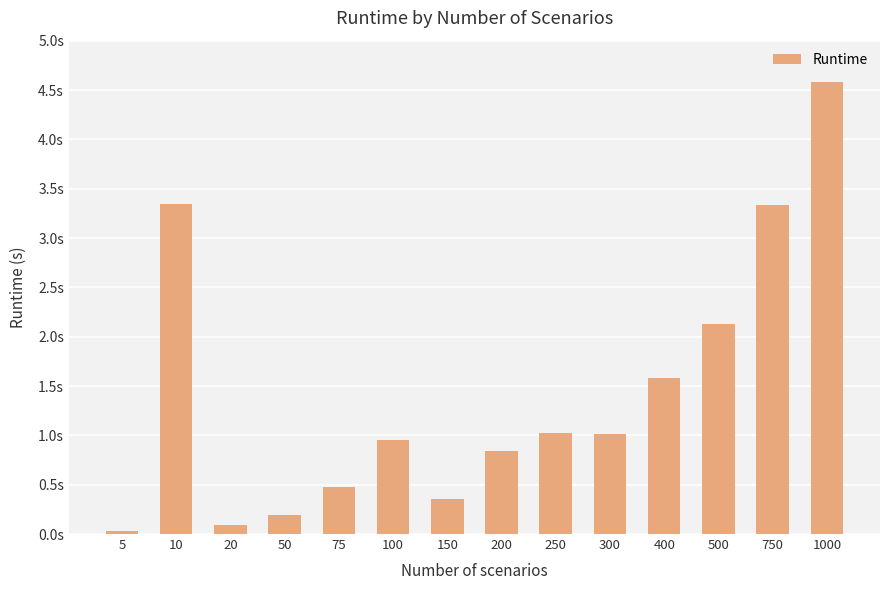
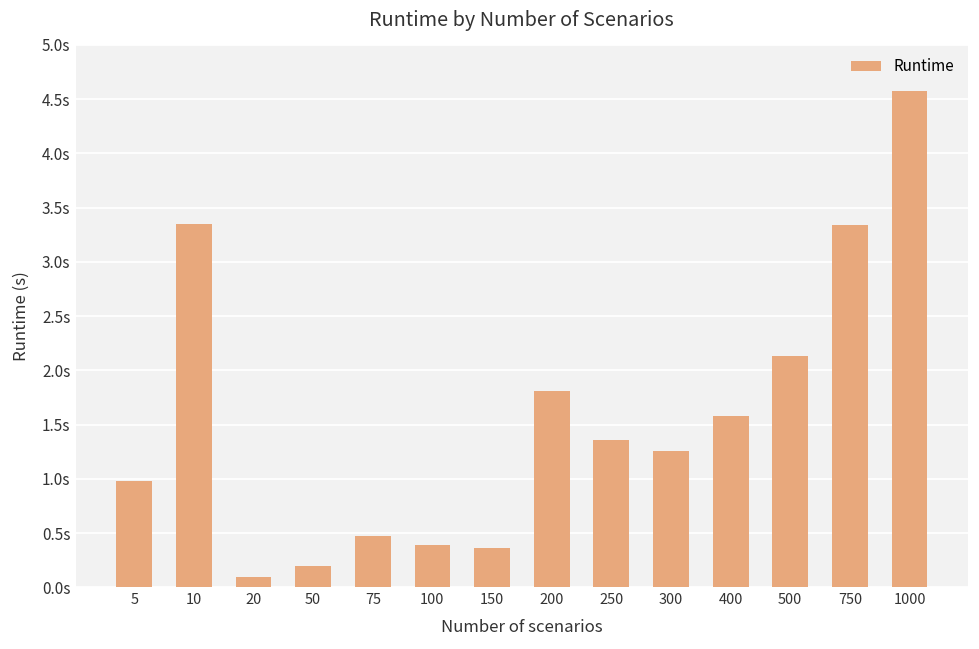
  {
-   "5": "0.0s",
+   "5": "1.0s",
    "10": "3.3s",
    "20": "0.1s",
    "50": "0.2s",
    "75": "0.5s",
-   "100": "1.0s",
+   "100": "0.4s",
    "150": "0.4s",
-   "200": "0.8s",
-   "250": "1.0s",
-   "300": "1.0s",
+   "200": "1.8s",
+   "250": "1.4s",
+   "300": "1.3s",
    "400": "1.6s",
    "500": "2.1s",
    "750": "3.3s",
    "1000": "4.6s"
  }
